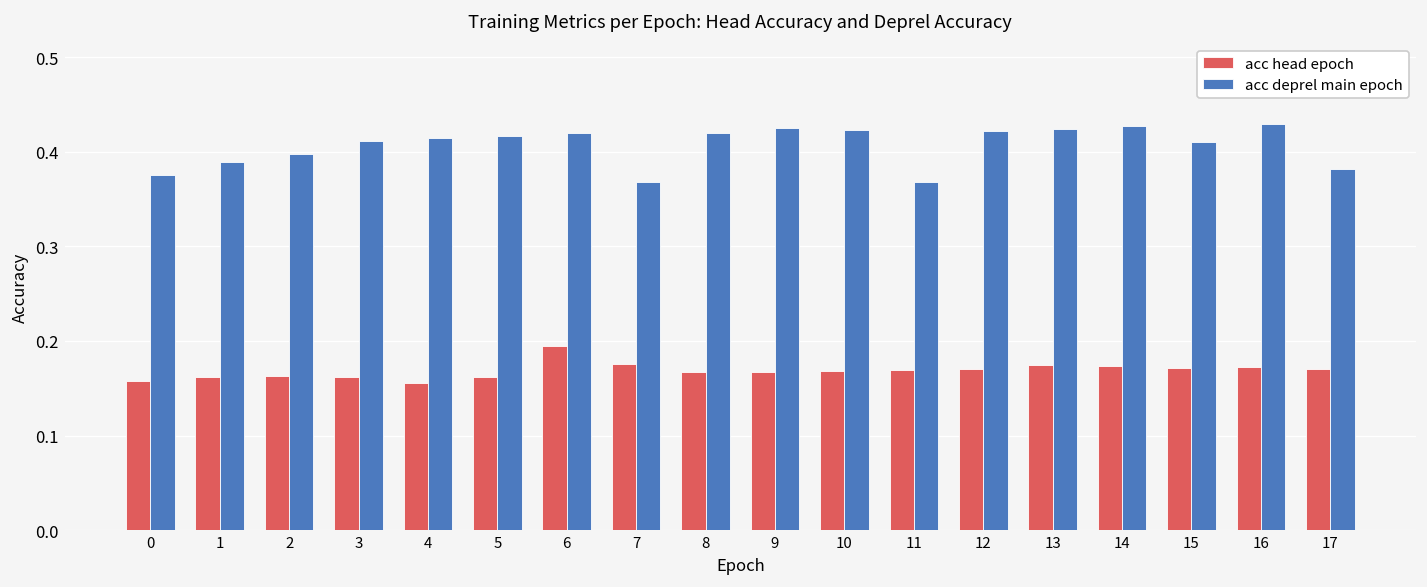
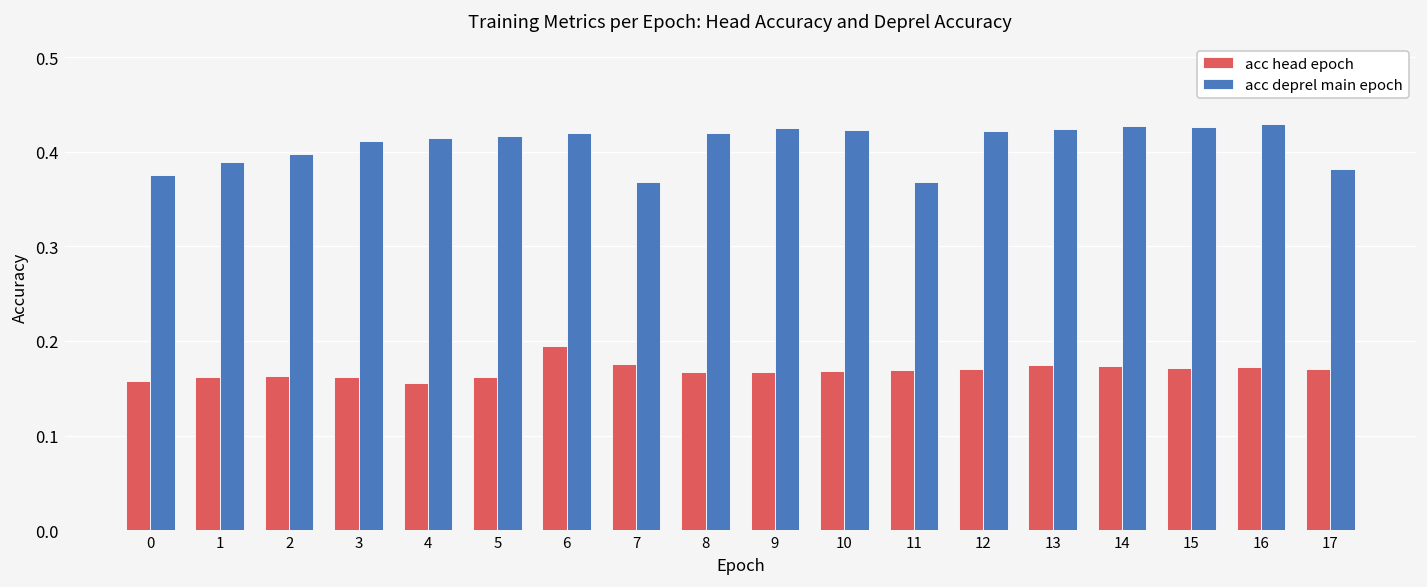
  {
    "acc head epoch": {
      "0": 0.16,
      "1": 0.16,
      "2": 0.16,
      "3": 0.16,
      "4": 0.16,
      "5": 0.16,
      "6": 0.20,
      "7": 0.18,
      "8": 0.17,
      "9": 0.17,
      "10": 0.17,
      "11": 0.17,
      "12": 0.17,
      "13": 0.17,
      "14": 0.17,
      "15": 0.17,
      "16": 0.17,
      "17": 0.17
    },
    "acc deprel main epoch": {
      "0": 0.38,
      "1": 0.39,
      "2": 0.40,
      "3": 0.41,
      "4": 0.41,
      "5": 0.42,
      "6": 0.42,
      "7": 0.37,
      "8": 0.42,
      "9": 0.42,
      "10": 0.42,
      "11": 0.37,
      "12": 0.42,
      "13": 0.42,
      "14": 0.43,
-     "15": 0.41,
+     "15": 0.43,
      "16": 0.43,
      "17": 0.38
    }
  }
